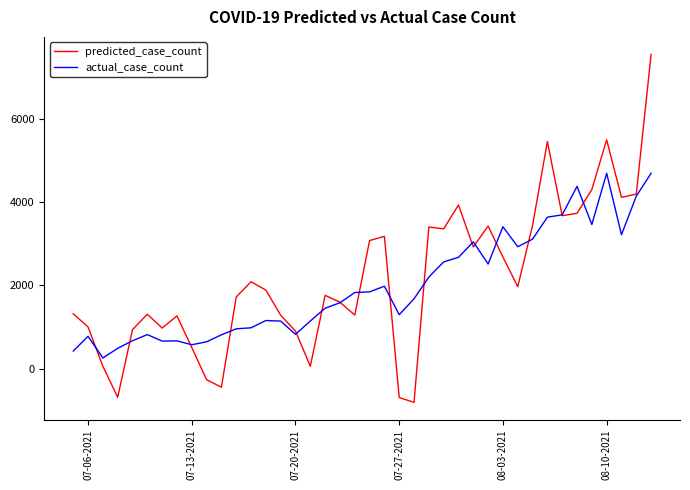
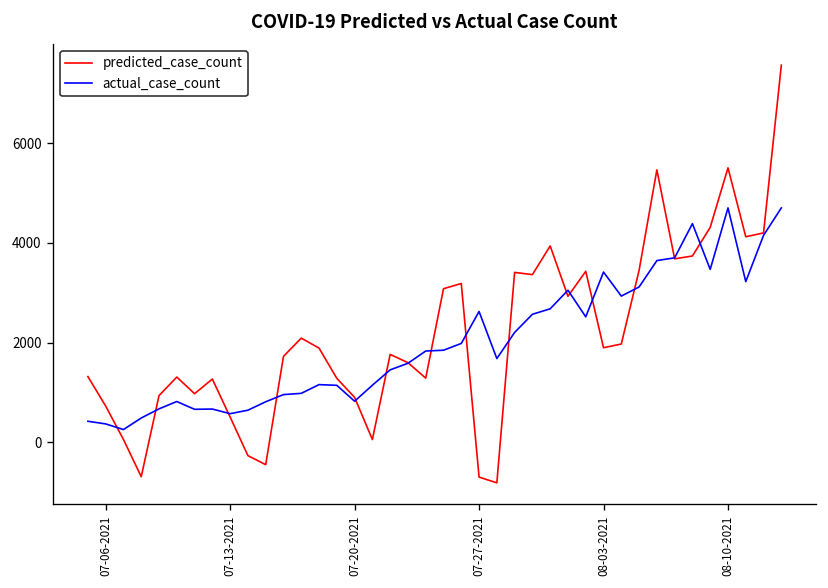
  {
    "predicted_case_count": {
-     "07-06-2021": 1000,
+     "07-06-2021": 700,
      "07-13-2021": 500,
      "07-20-2021": 900,
      "07-27-2021": -700,
-     "08-03-2021": 2700,
+     "08-03-2021": 1900,
      "08-10-2021": 5500
    },
    "actual_case_count": {
-     "07-06-2021": 800,
+     "07-06-2021": 400,
      "07-13-2021": 600,
      "07-20-2021": 800,
-     "07-27-2021": 1300,
+     "07-27-2021": 2600,
      "08-03-2021": 3400,
      "08-10-2021": 4700
    }
  }
